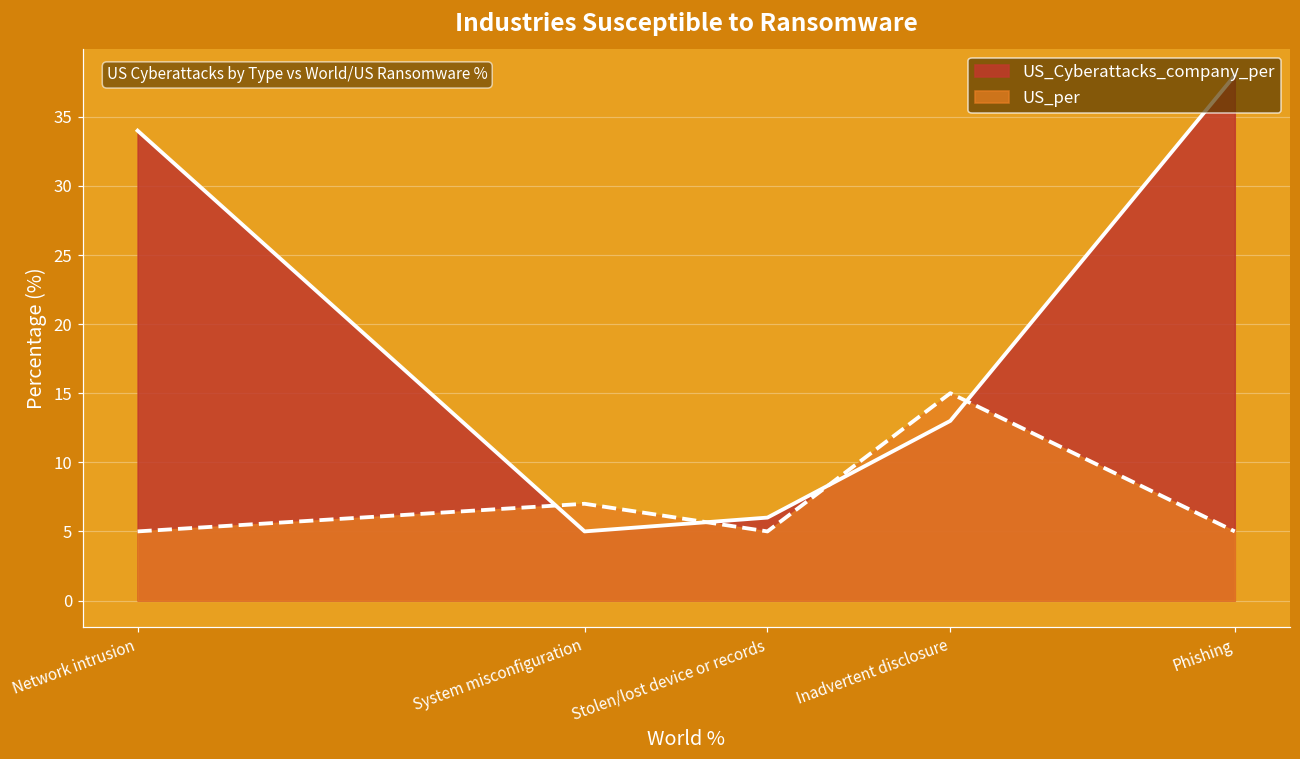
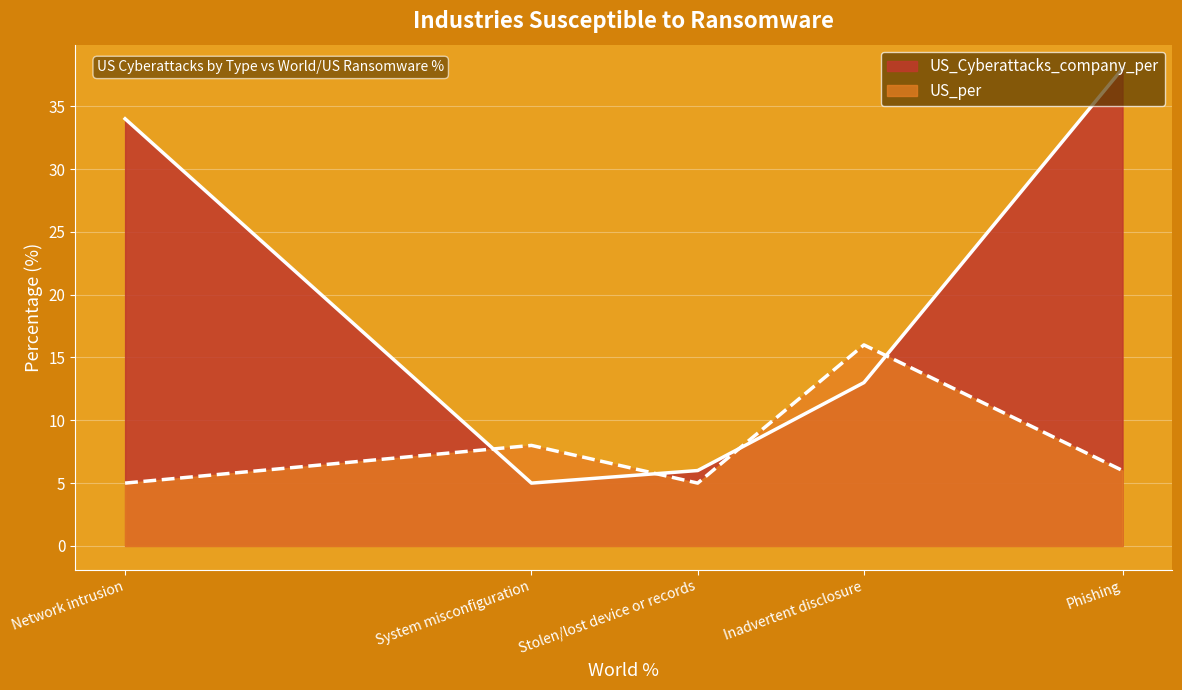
  {
    "US_Cyberattacks_company_per": {
      "Network intrusion": 34,
      "System misconfiguration": 5,
      "Stolen/lost device or records": 6,
      "Inadvertent disclosure": 13
    },
    "US_per": {
      "Network intrusion": 5,
-     "System misconfiguration": 7,
+     "System misconfiguration": 8,
      "Stolen/lost device or records": 5,
-     "Inadvertent disclosure": 15,
-     "Phishing": 5
+     "Inadvertent disclosure": 16,
+     "Phishing": 6
    }
  }
